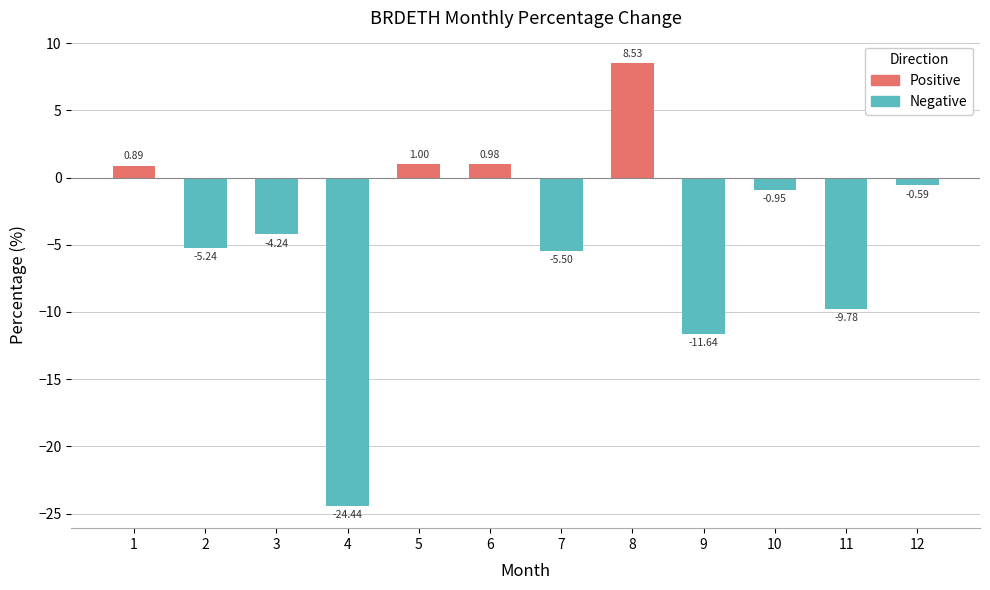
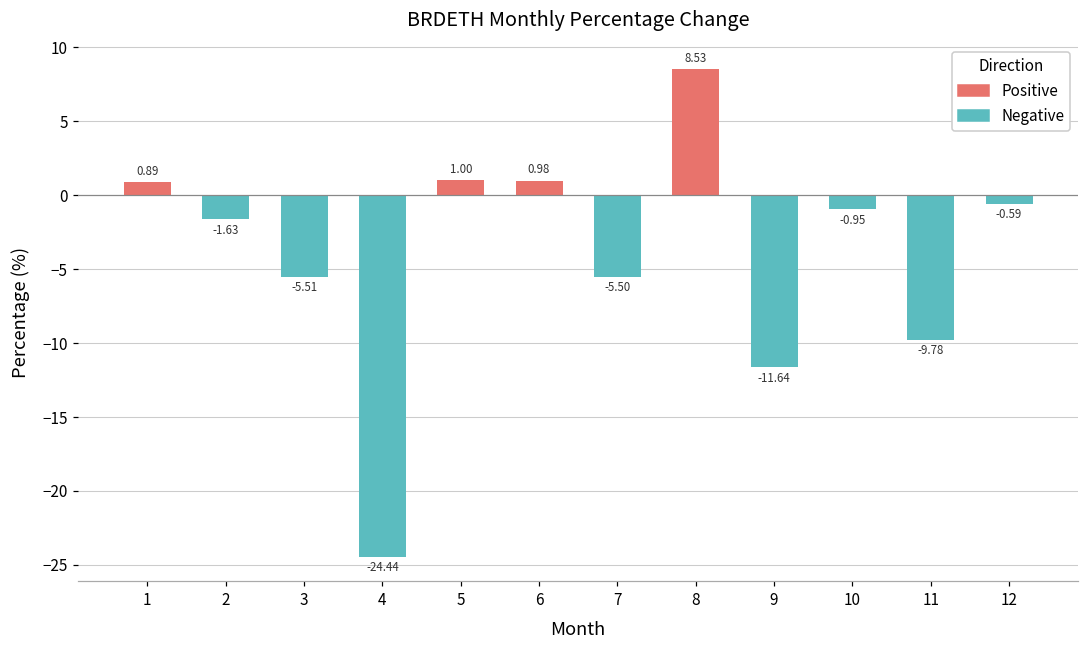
  {
    "1": 0.89,
-   "2": -5.24,
-   "3": -4.24,
+   "2": -1.63,
+   "3": -5.51,
    "4": -24.44,
    "5": 1.00,
    "6": 0.98,
    "7": -5.50,
    "8": 8.53,
    "9": -11.64,
    "10": -0.95,
    "11": -9.78,
    "12": -0.59
  }
